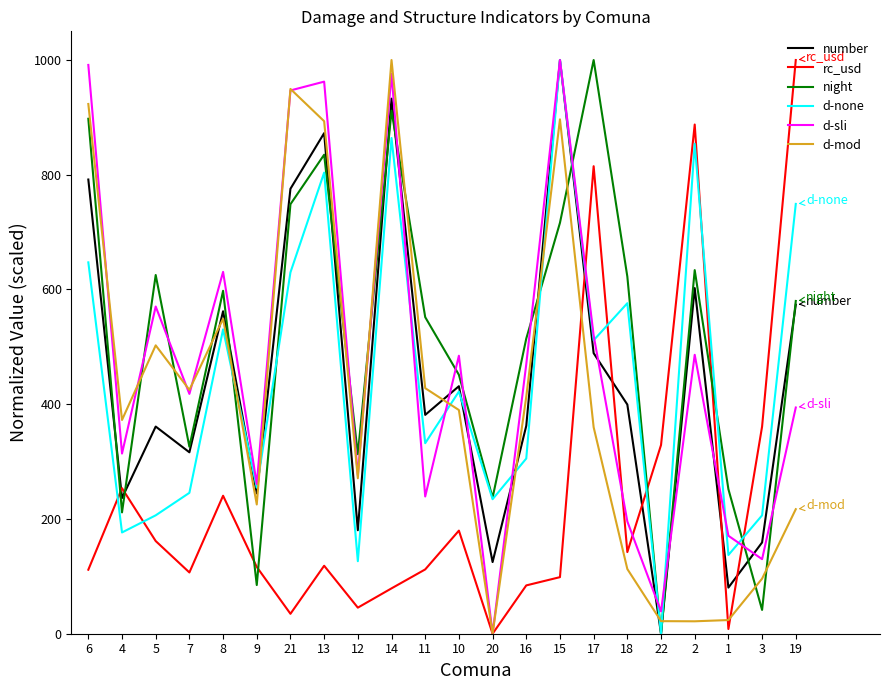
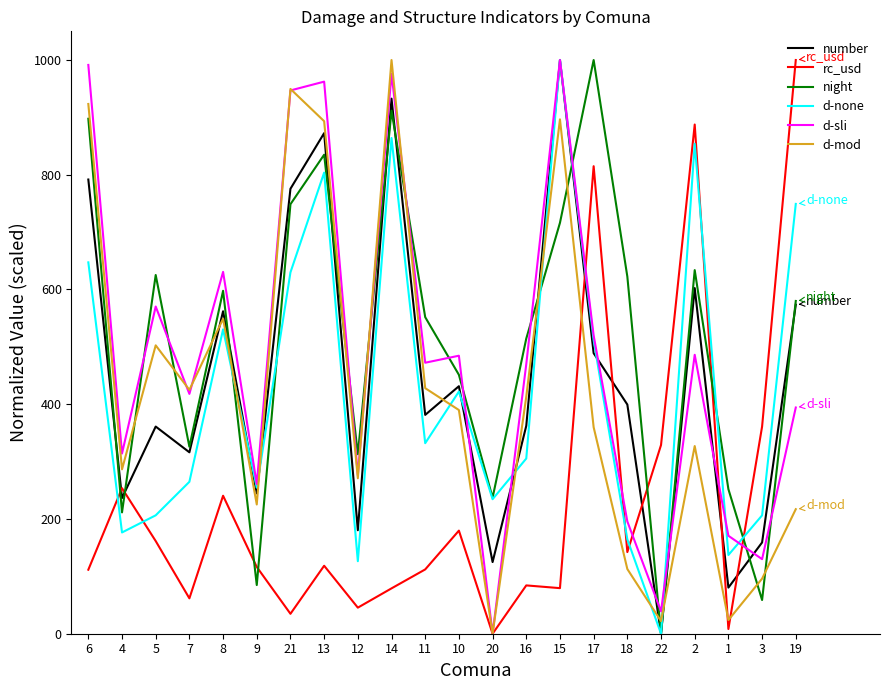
  {
    "number": {
      "6": 790,
      "4": 240,
      "5": 360,
      "7": 320,
      "8": 560,
      "9": 240,
      "21": 780,
      "13": 870,
      "12": 180,
      "14": 930,
      "11": 380,
      "10": 430,
      "20": 120,
      "16": 360,
      "17": 490,
      "18": 400,
      "2": 600,
      "1": 80,
      "3": 160,
      "19": 570
    },
    "rc_usd": {
      "6": 110,
      "4": 250,
      "5": 160,
-     "7": 110,
+     "7": 60,
      "8": 240,
      "9": 120,
      "21": 30,
      "13": 120,
      "12": 50,
      "14": 80,
      "11": 110,
      "10": 180,
      "16": 80,
-     "15": 100,
+     "15": 80,
      "17": 810,
      "18": 140,
      "22": 330,
      "2": 890,
      "1": 10,
      "3": 360,
      "19": 1000
    },
    "night": {
      "6": 900,
      "4": 210,
      "5": 630,
      "7": 330,
      "8": 600,
      "9": 80,
      "21": 750,
      "13": 830,
      "12": 310,
      "14": 910,
      "11": 550,
      "10": 450,
      "16": 510,
      "15": 720,
      "17": 1000,
      "18": 620,
      "2": 630,
      "1": 250,
-     "3": 40,
+     "3": 60,
      "19": 580
    },
    "d-none": {
      "6": 650,
      "4": 180,
      "5": 210,
-     "7": 250,
+     "7": 260,
      "8": 530,
      "9": 250,
      "21": 630,
      "13": 800,
      "12": 130,
      "14": 860,
      "11": 330,
      "10": 420,
      "16": 310,
      "17": 510,
-     "18": 580,
+     "18": 160,
      "2": 850,
      "1": 140,
      "3": 210,
      "19": 750
    },
    "d-sli": {
      "6": 990,
      "4": 310,
      "5": 570,
      "7": 420,
      "8": 630,
      "9": 260,
      "13": 960,
      "12": 280,
      "14": 980,
-     "11": 240,
+     "11": 470,
      "10": 480,
      "16": 470,
      "17": 520,
      "18": 200,
      "22": 40,
      "2": 490,
      "1": 170,
      "3": 130,
      "19": 390
    },
    "d-mod": {
      "6": 920,
-     "4": 370,
+     "4": 290,
      "5": 500,
      "7": 430,
      "8": 550,
      "9": 230,
      "13": 890,
      "12": 270,
      "14": 1000,
      "11": 430,
      "10": 390,
      "16": 410,
      "15": 900,
      "17": 360,
      "18": 110,
      "22": 20,
-     "2": 20,
+     "2": 330,
      "1": 20,
      "3": 100,
      "19": 220
    }
  }
